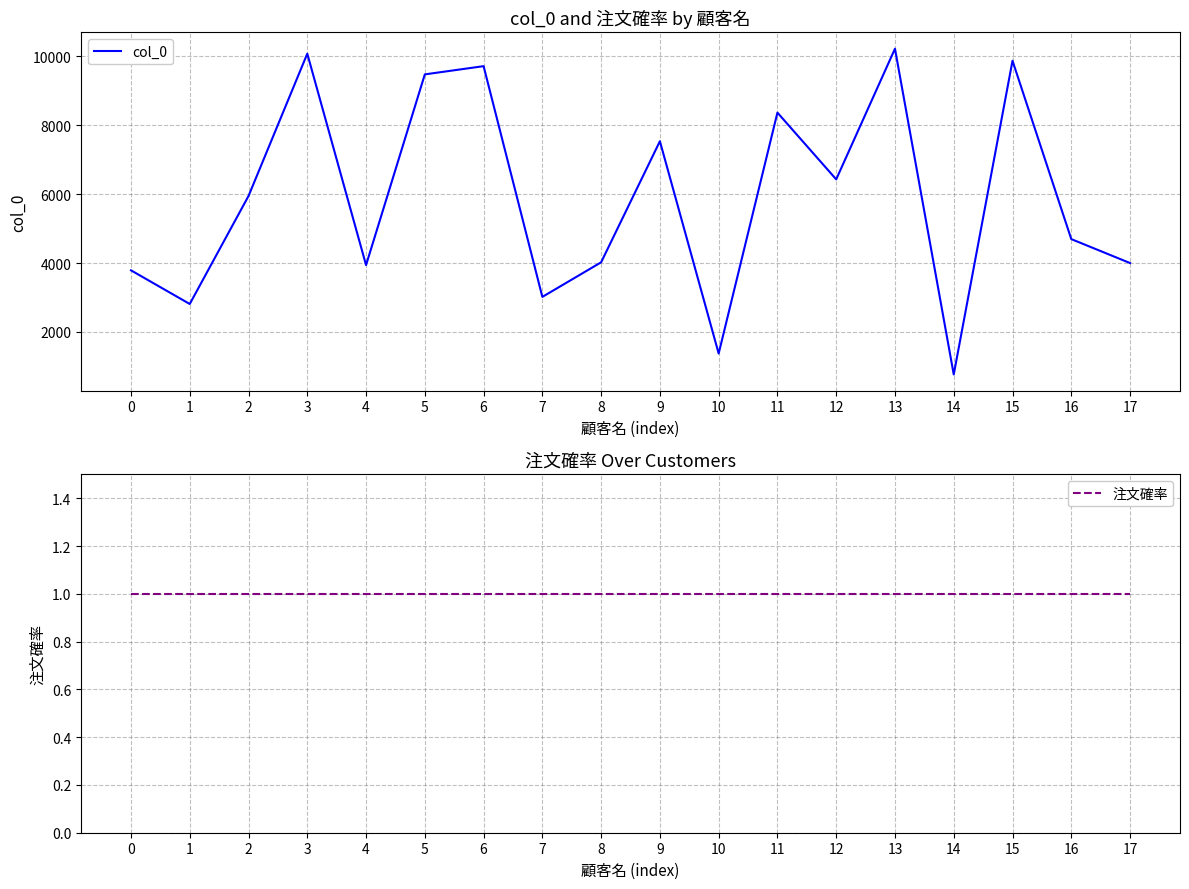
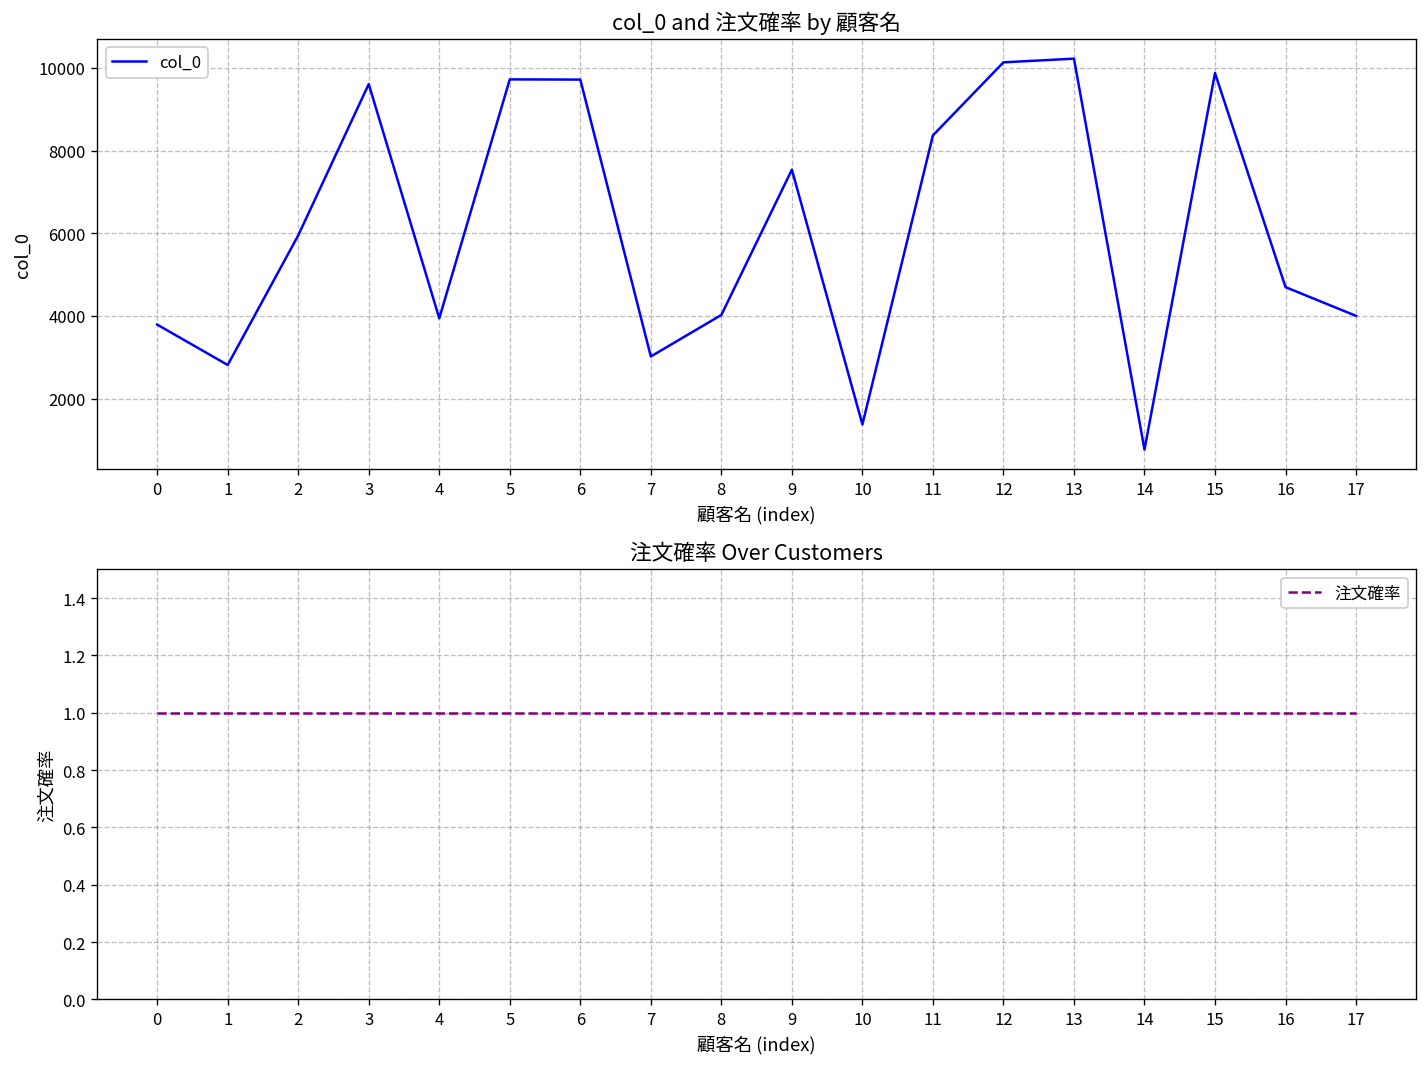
  {
    "col_0 and 注文確率 by 顧客名": {
      "0": 3800,
      "1": 2800,
      "2": 5900,
-     "3": 10100,
+     "3": 9600,
      "4": 3900,
-     "5": 9500,
+     "5": 9700,
      "6": 9700,
      "7": 3000,
      "8": 4000,
      "9": 7500,
      "10": 1400,
      "11": 8400,
-     "12": 6400,
+     "12": 10100,
      "13": 10200,
      "14": 800,
      "15": 9900,
      "16": 4700,
      "17": 4000
    },
    "注文確率 Over Customers": {
      "0": 1.00,
      "1": 1.00,
      "2": 1.00,
      "3": 1.00,
      "4": 1.00,
      "5": 1.00,
      "6": 1.00,
      "7": 1.00,
      "8": 1.00,
      "9": 1.00,
      "10": 1.00,
      "11": 1.00,
      "12": 1.00,
      "13": 1.00,
      "14": 1.00,
      "15": 1.00,
      "16": 1.00,
      "17": 1.00
    }
  }
